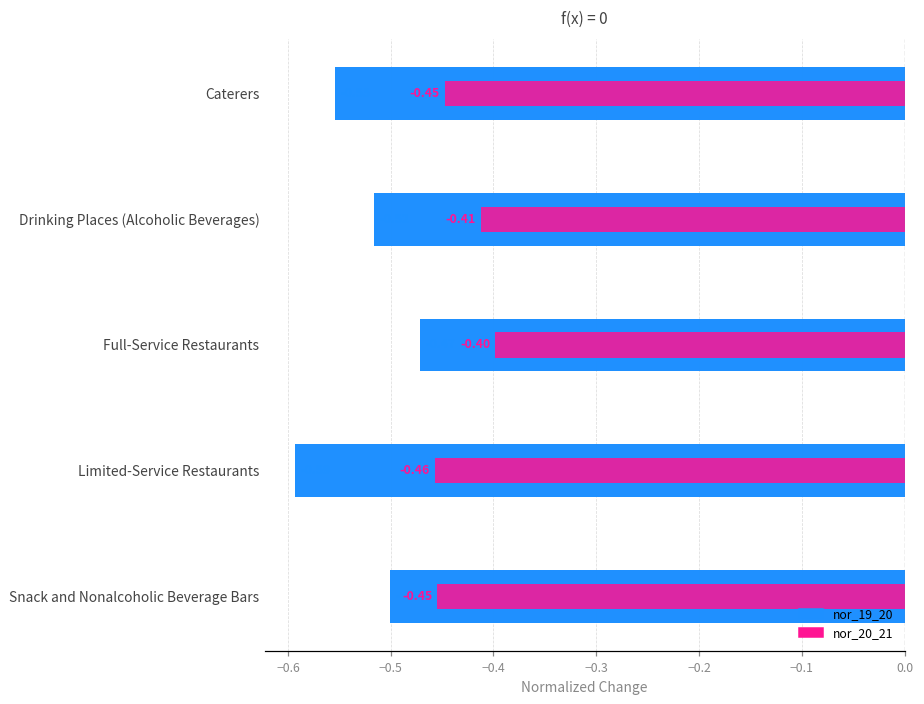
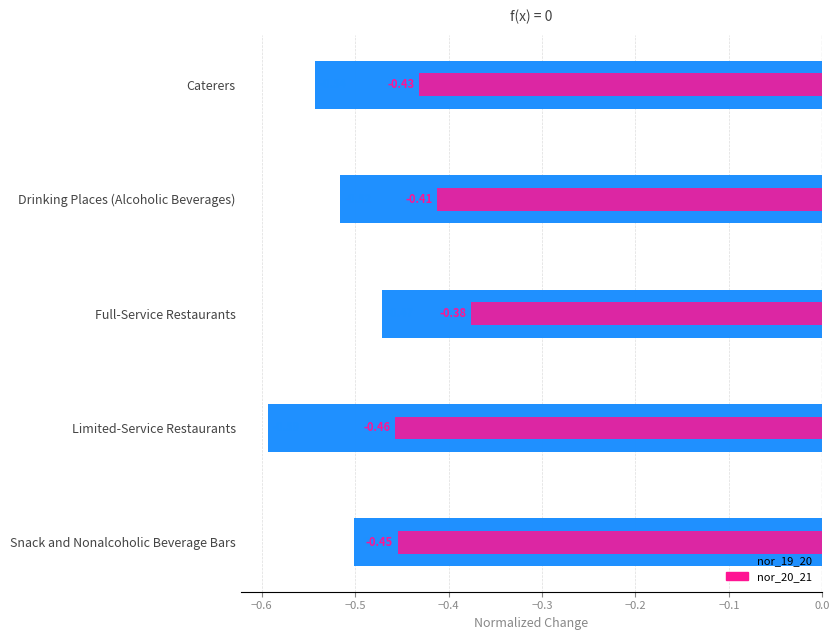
  {
    "nor_19_20": {
-     "Caterers": -0.55
+     "Caterers": -0.54
    },
    "nor_20_21": {
-     "Caterers": -0.45,
-     "Full-Service Restaurants": -0.40
+     "Caterers": -0.43,
+     "Full-Service Restaurants": -0.38
    }
  }
